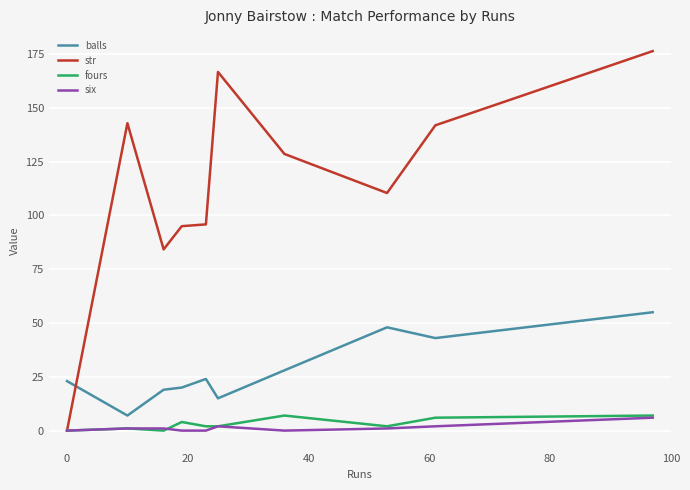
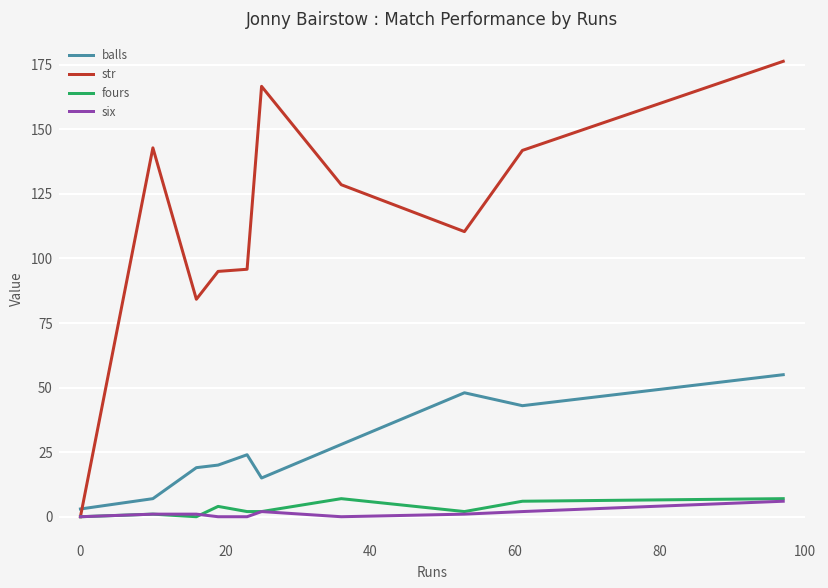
  {
    "balls": {
-     "0": 23
+     "0": 3
    }
  }
